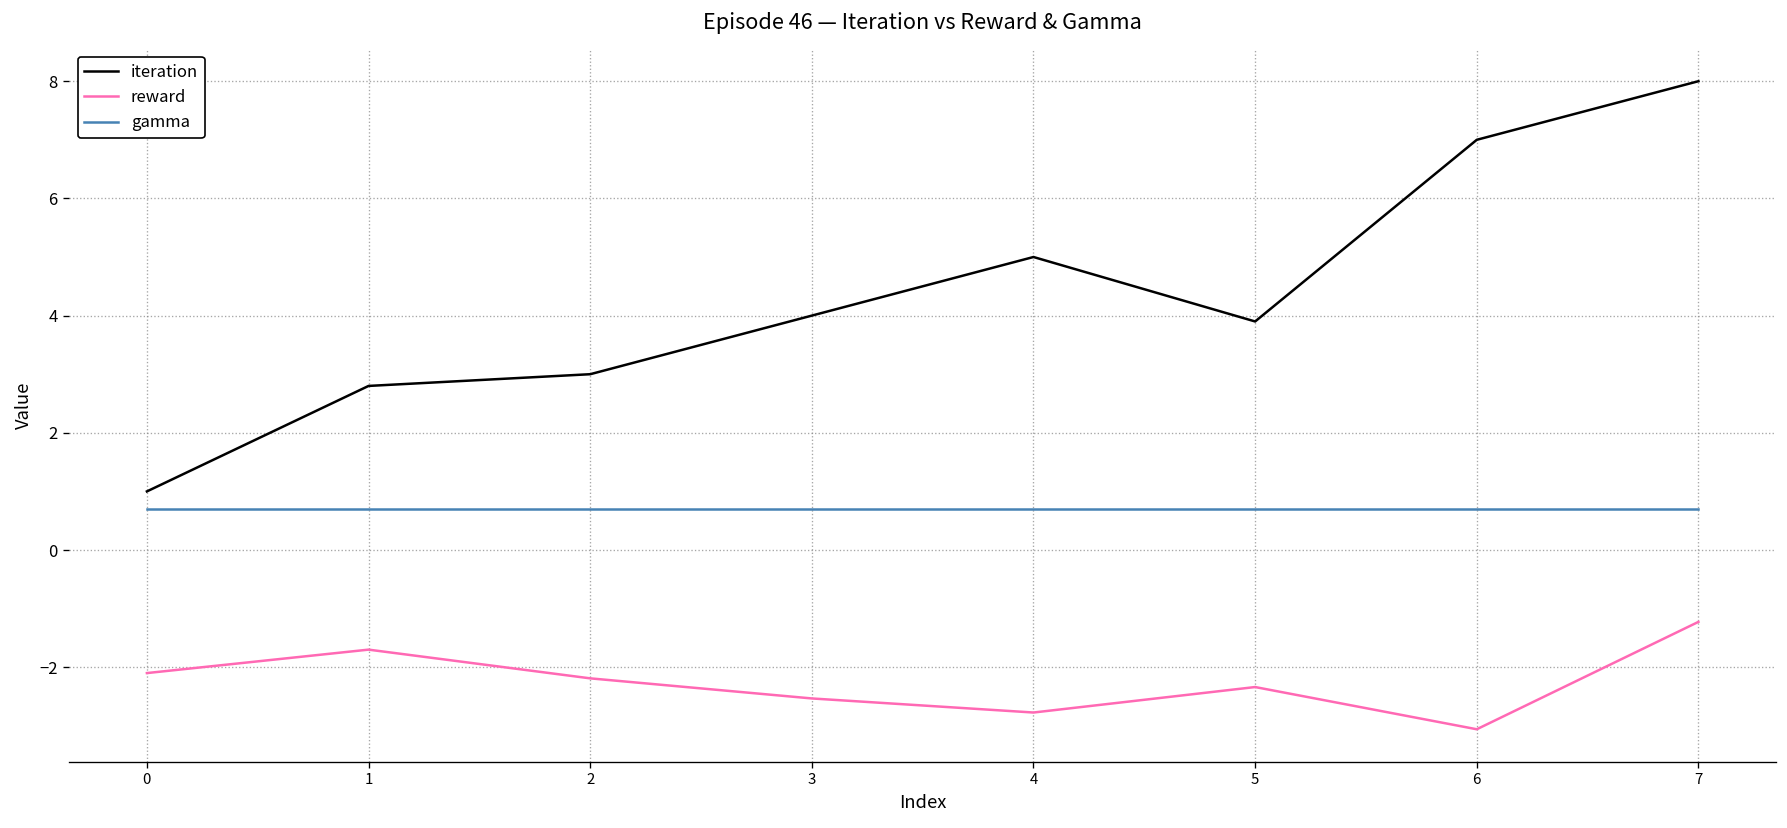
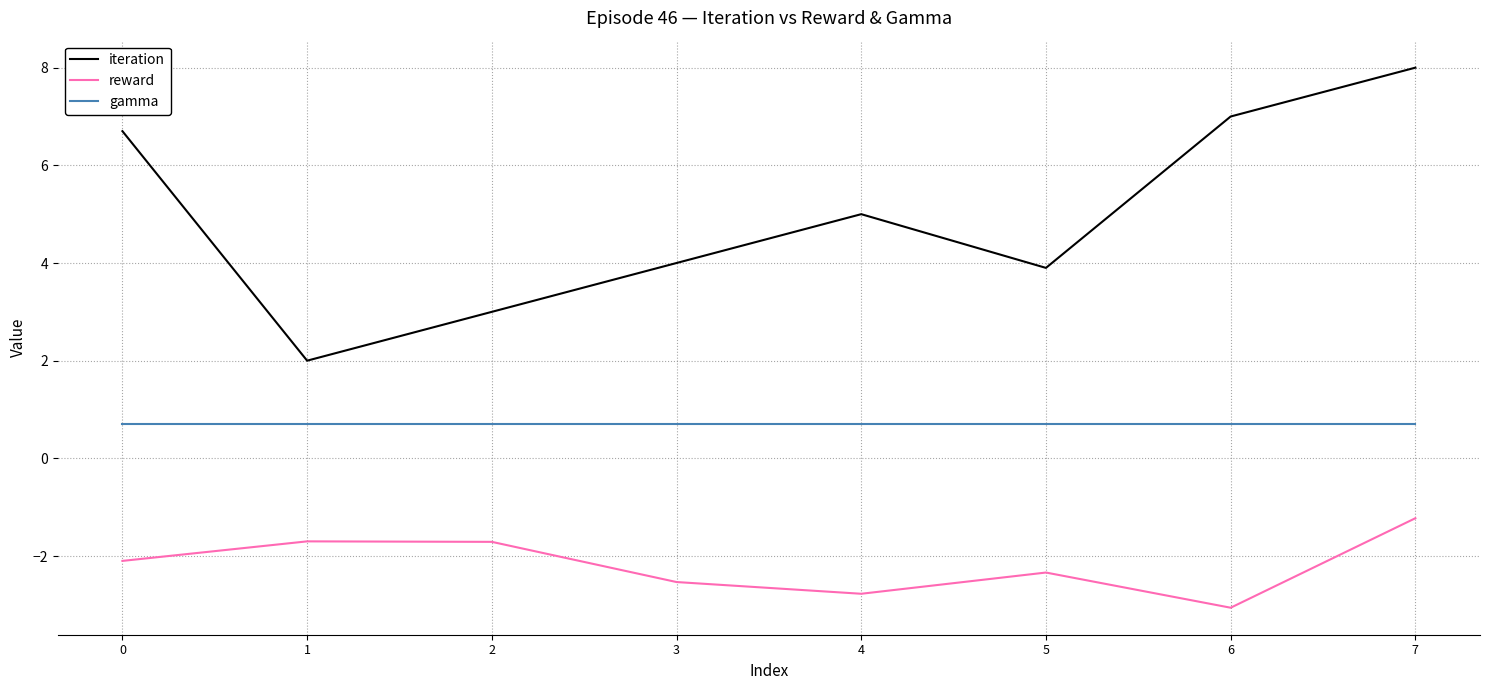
  {
    "iteration": {
-     "0": 1.0,
-     "1": 2.8,
+     "0": 6.7,
+     "1": 2.0,
      "2": 3.0,
      "3": 4.0,
      "4": 5.0,
      "5": 3.9,
      "6": 7.0,
      "7": 8.0
    },
    "reward": {
      "0": -2.1,
      "1": -1.7,
-     "2": -2.2,
+     "2": -1.7,
      "3": -2.5,
      "4": -2.8,
      "5": -2.3,
      "6": -3.1,
      "7": -1.2
    },
    "gamma": {
      "0": 0.7,
      "1": 0.7,
      "2": 0.7,
      "3": 0.7,
      "4": 0.7,
      "5": 0.7,
      "6": 0.7,
      "7": 0.7
    }
  }
